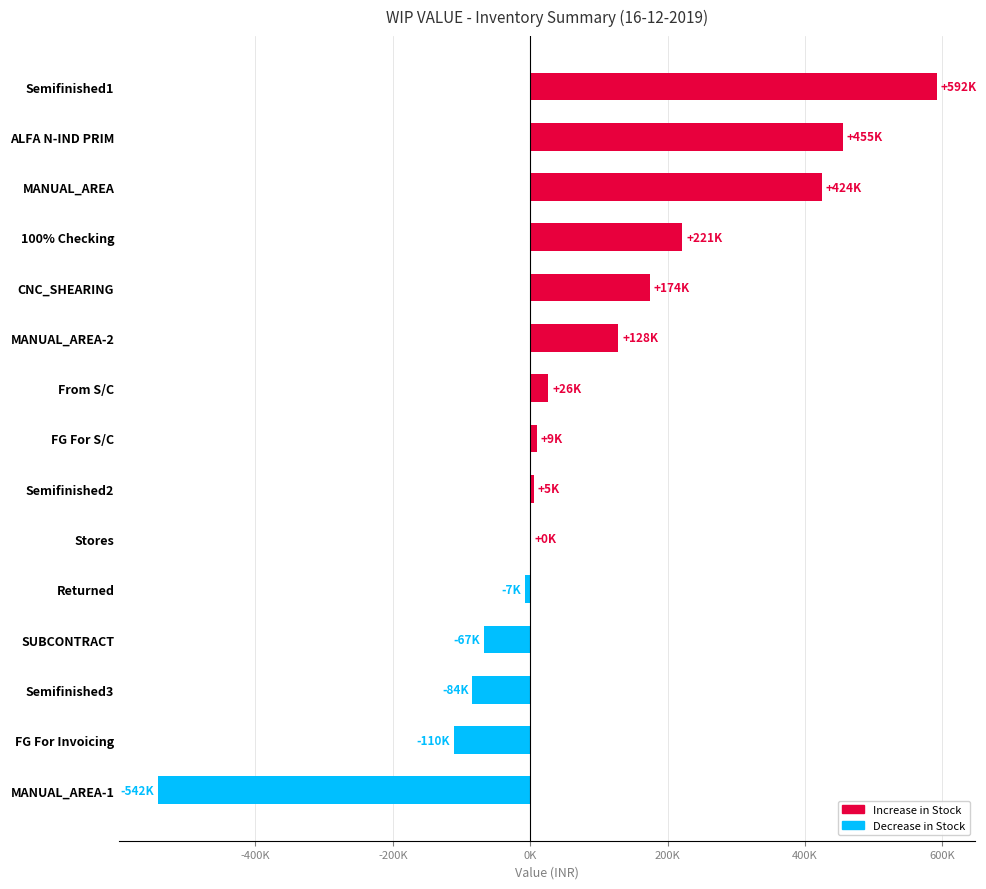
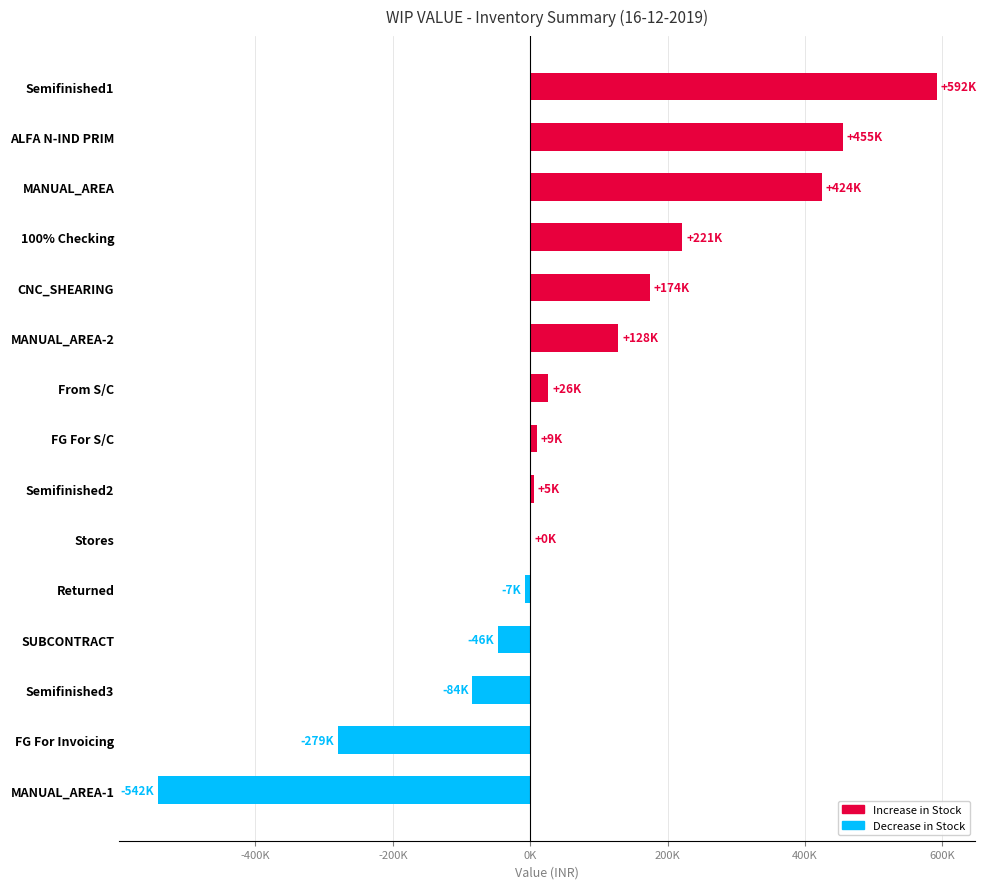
  {
    "Semifinished1": "+592K",
    "ALFA N-IND PRIM": "+455K",
    "MANUAL_AREA": "+424K",
    "100% Checking": "+221K",
    "CNC_SHEARING": "+174K",
    "MANUAL_AREA-2": "+128K",
    "From S/C": "+26K",
    "FG For S/C": "+9K",
    "Semifinished2": "+5K",
    "Stores": "+0K",
    "Returned": "-7K",
-   "SUBCONTRACT": "-67K",
+   "SUBCONTRACT": "-46K",
    "Semifinished3": "-84K",
-   "FG For Invoicing": "-110K",
+   "FG For Invoicing": "-279K",
    "MANUAL_AREA-1": "-542K"
  }
